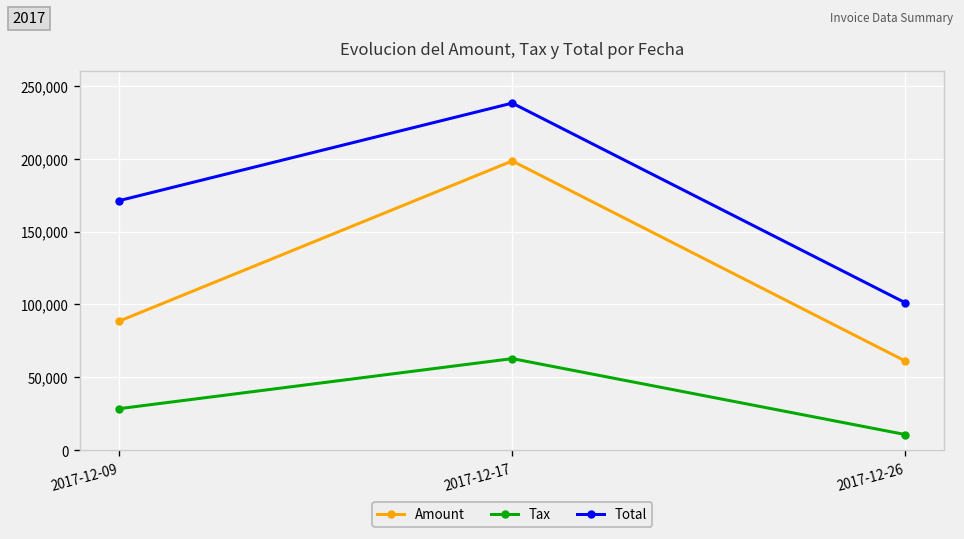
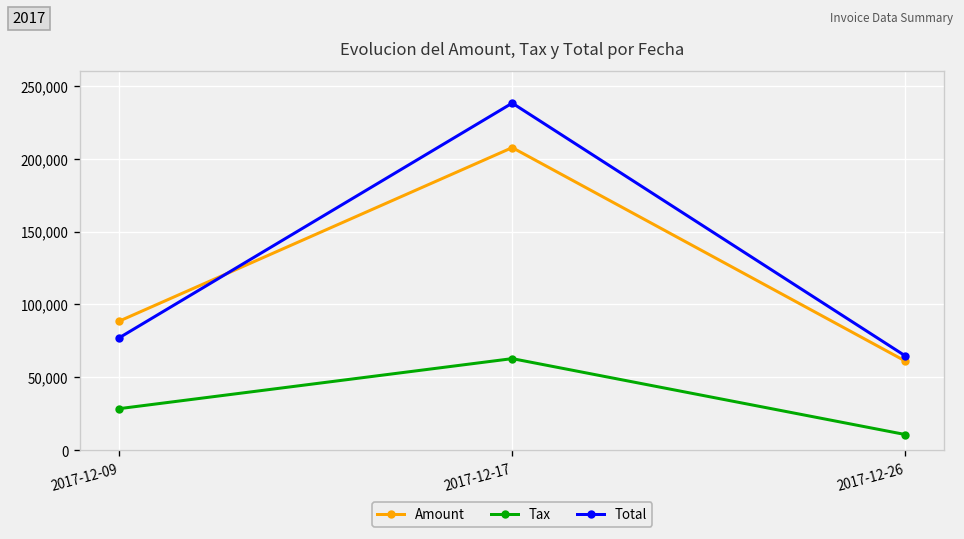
  {
    "Amount": {
      "2017-12-09": "89,000",
-     "2017-12-17": "198,000",
+     "2017-12-17": "208,000",
      "2017-12-26": "61,000"
    },
    "Tax": {
      "2017-12-09": "29,000",
      "2017-12-17": "63,000",
      "2017-12-26": "11,000"
    },
    "Total": {
-     "2017-12-09": "171,000",
+     "2017-12-09": "77,000",
      "2017-12-17": "238,000",
-     "2017-12-26": "101,000"
+     "2017-12-26": "65,000"
    }
  }
